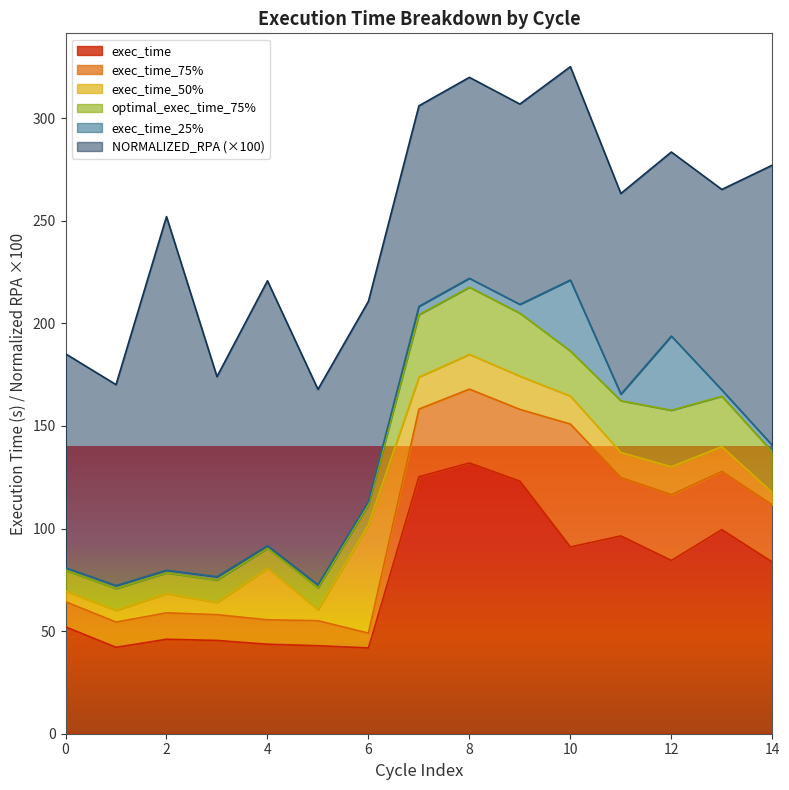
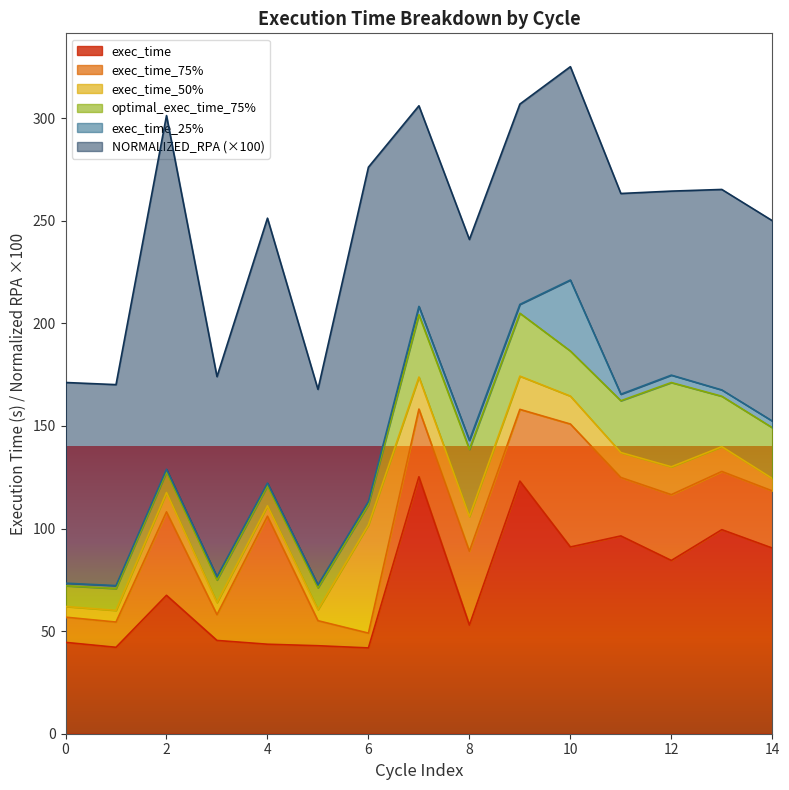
  {
    "exec_time": {
-     "0": 52,
-     "2": 46,
+     "0": 45,
+     "2": 67,
      "4": 44,
      "6": 42,
-     "8": 132,
+     "8": 53,
      "10": 91,
      "12": 84,
-     "14": 84
+     "14": 90
    },
    "exec_time_75%": {
      "0": 12,
-     "2": 13,
-     "4": 12,
+     "2": 41,
+     "4": 62,
      "6": 7,
      "8": 36,
      "10": 60,
      "12": 32,
      "14": 28
    },
    "exec_time_50%": {
      "0": 5,
      "2": 9,
-     "4": 25,
+     "4": 5,
      "6": 53,
      "8": 17,
      "10": 14,
      "12": 14,
      "14": 6
    },
    "optimal_exec_time_75%": {
      "0": 10,
      "2": 10,
      "4": 10,
      "6": 10,
      "8": 33,
      "10": 22,
-     "12": 28,
-     "14": 20
+     "12": 41,
+     "14": 25
    },
    "exec_time_25%": {
      "0": 1,
      "2": 1,
      "4": 1,
      "6": 1,
      "8": 4,
      "10": 35,
-     "12": 36,
+     "12": 4,
      "14": 3
    },
    "NORMALIZED_RPA (×100)": {
-     "0": 104,
+     "0": 98,
      "4": 129,
-     "6": 98,
+     "6": 163,
      "8": 98,
      "10": 104,
      "12": 90,
-     "14": 137
+     "14": 98
    }
  }
